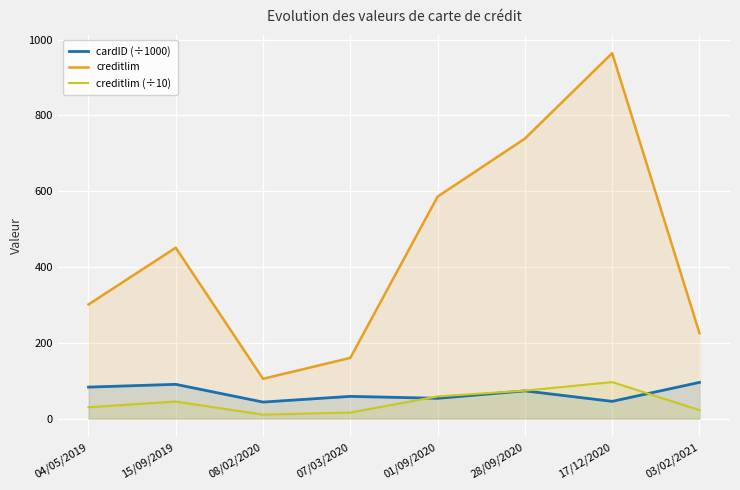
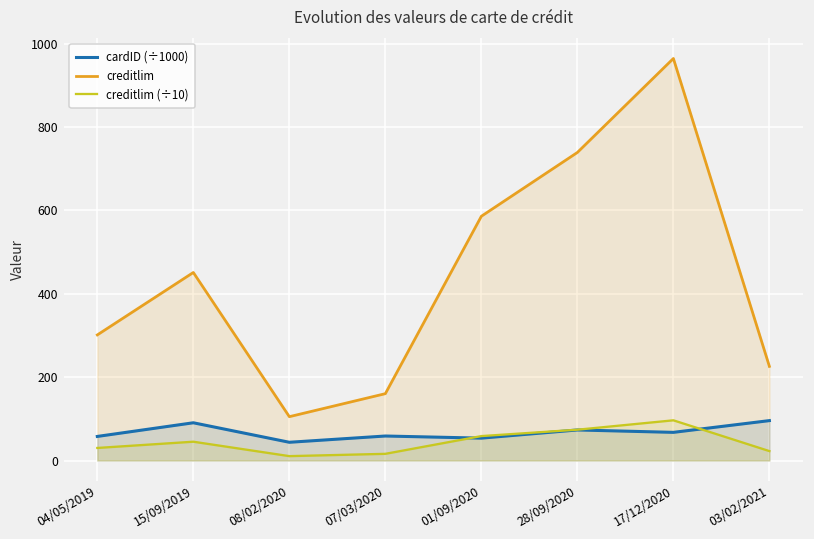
  {
    "cardID (÷1000)": {
-     "04/05/2019": 80,
+     "04/05/2019": 60,
      "15/09/2019": 90,
      "08/02/2020": 40,
      "07/03/2020": 60,
-     "17/12/2020": 50,
+     "17/12/2020": 70,
      "03/02/2021": 100
    }
  }
